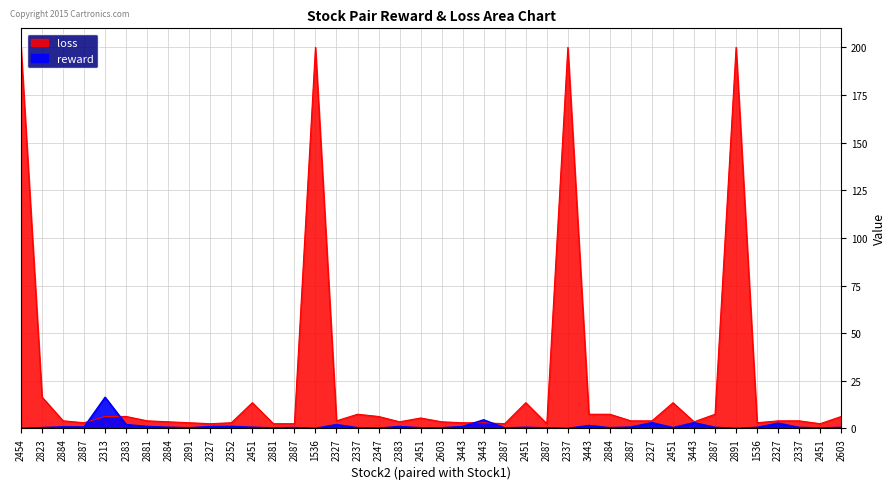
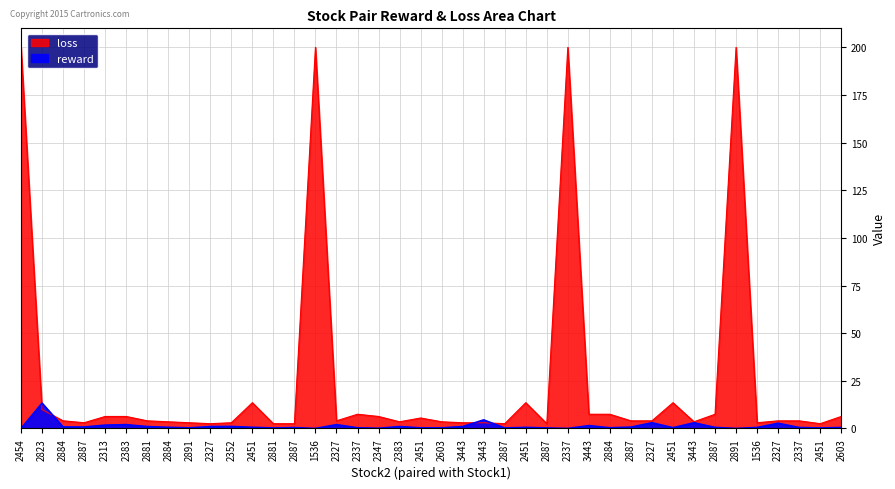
  {
    "loss": {
      "2454": 200,
-     "2823": 16,
+     "2823": 10,
      "2313": 6,
      "2352": 3,
      "2347": 6
    },
    "reward": {
      "2454": 0,
-     "2823": 0,
-     "2313": 16,
+     "2823": 13,
+     "2313": 2,
      "2352": 1,
      "2347": 0
    }
  }
